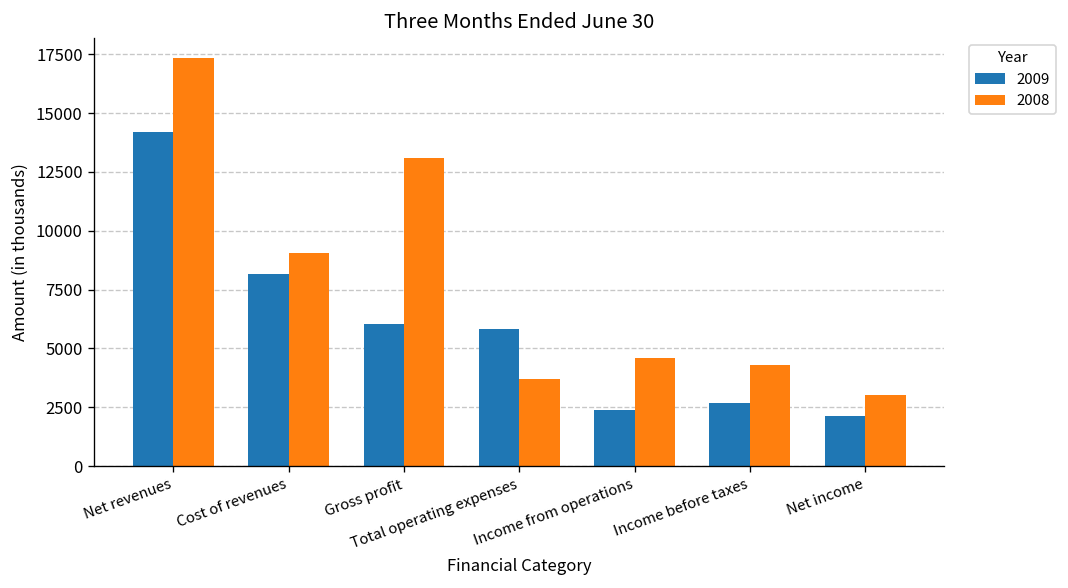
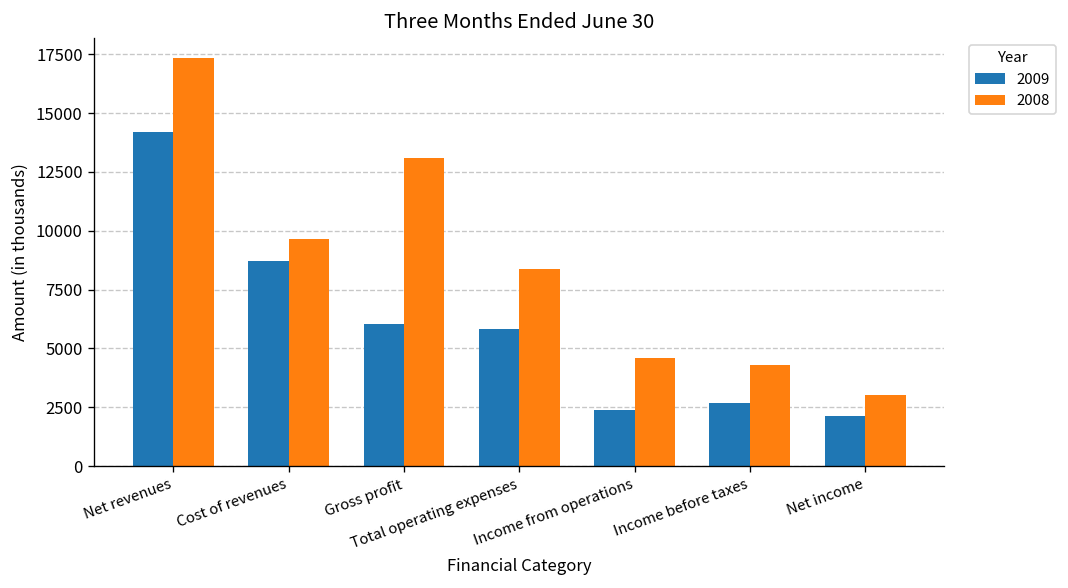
  {
    "2009": {
      "Net revenues": 14200,
-     "Cost of revenues": 8200,
+     "Cost of revenues": 8700,
      "Gross profit": 6000,
      "Total operating expenses": 5800,
      "Income from operations": 2400,
      "Income before taxes": 2700,
      "Net income": 2100
    },
    "2008": {
      "Net revenues": 17300,
-     "Cost of revenues": 9000,
+     "Cost of revenues": 9700,
      "Gross profit": 13100,
-     "Total operating expenses": 3700,
+     "Total operating expenses": 8400,
      "Income from operations": 4600,
      "Income before taxes": 4300,
      "Net income": 3000
    }
  }
